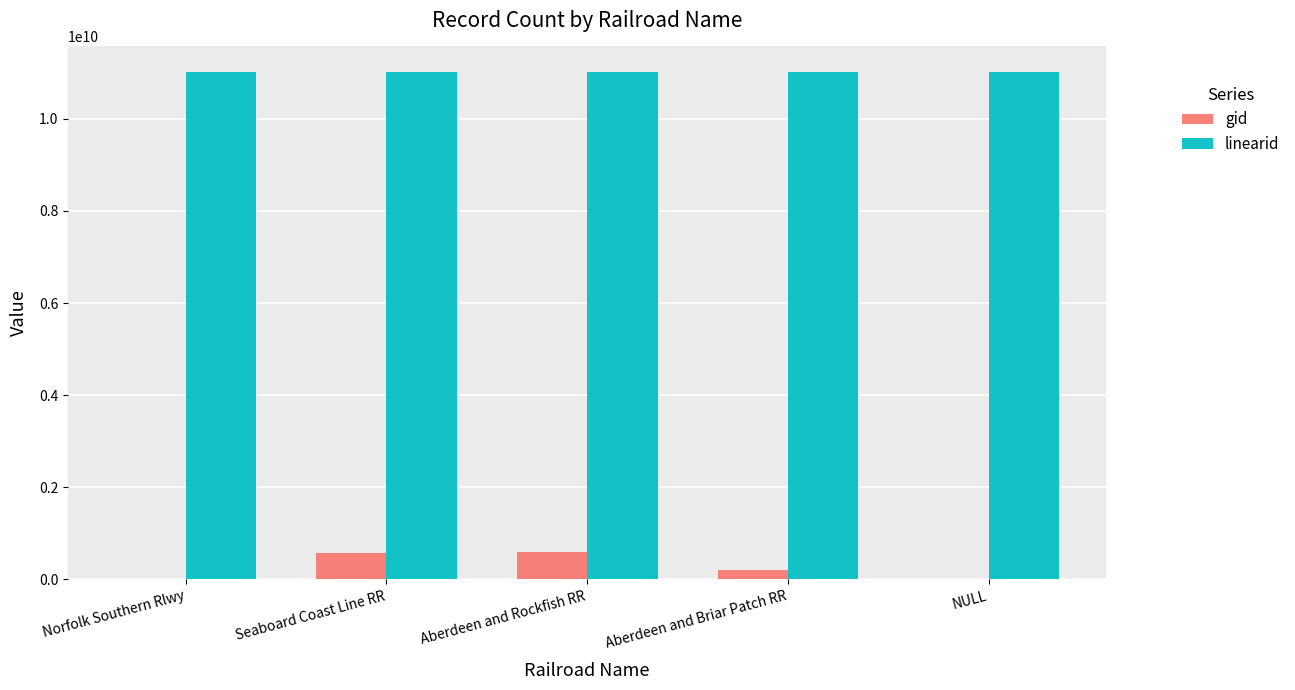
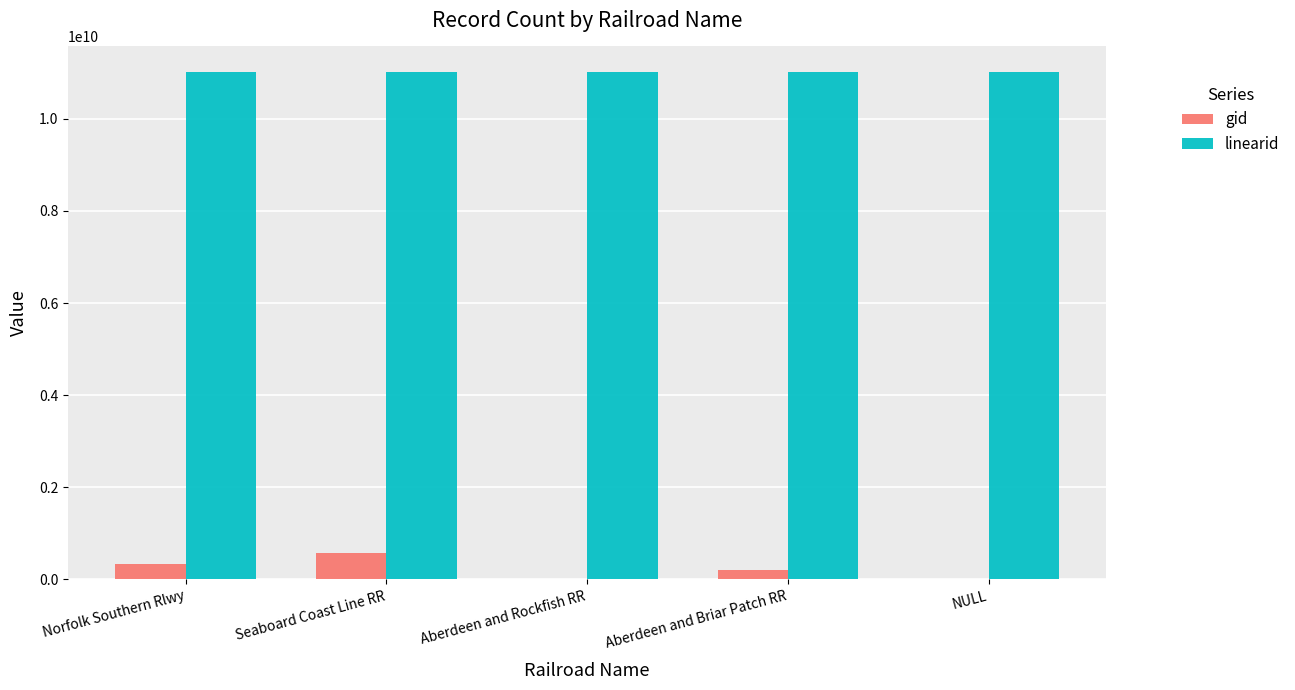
  {
    "gid": {
-     "Norfolk Southern Rlwy": 0,
+     "Norfolk Southern Rlwy": 300000000,
      "Seaboard Coast Line RR": 600000000,
-     "Aberdeen and Rockfish RR": 600000000,
+     "Aberdeen and Rockfish RR": 0,
      "Aberdeen and Briar Patch RR": 200000000
    },
    "linearid": {
      "Norfolk Southern Rlwy": 11000000000,
      "Seaboard Coast Line RR": 11000000000,
      "Aberdeen and Rockfish RR": 11000000000,
      "Aberdeen and Briar Patch RR": 11000000000,
      "NULL": 11000000000
    }
  }
